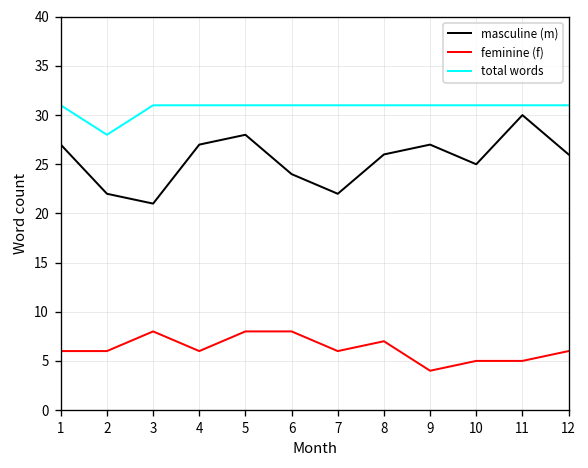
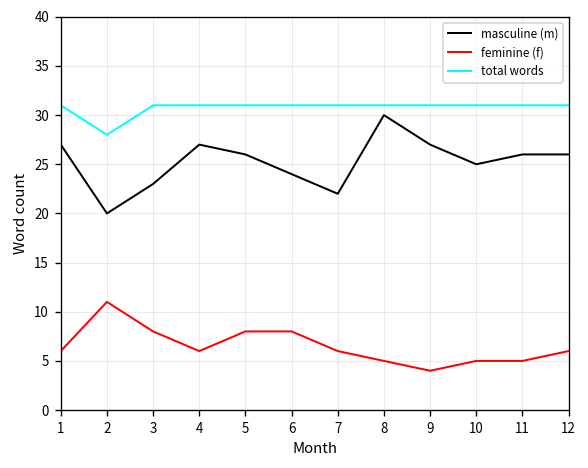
  {
    "masculine (m)": {
      "1": 27,
-     "2": 22,
-     "3": 21,
+     "2": 20,
+     "3": 23,
      "4": 27,
-     "5": 28,
+     "5": 26,
      "6": 24,
      "7": 22,
-     "8": 26,
+     "8": 30,
      "9": 27,
      "10": 25,
-     "11": 30,
+     "11": 26,
      "12": 26
    },
    "feminine (f)": {
      "1": 6,
-     "2": 6,
+     "2": 11,
      "3": 8,
      "4": 6,
      "5": 8,
      "6": 8,
      "7": 6,
-     "8": 7,
+     "8": 5,
      "9": 4,
      "10": 5,
      "11": 5,
      "12": 6
    },
    "total words": {
      "1": 31,
      "2": 28,
      "3": 31,
      "4": 31,
      "5": 31,
      "6": 31,
      "7": 31,
      "8": 31,
      "9": 31,
      "10": 31,
      "11": 31,
      "12": 31
    }
  }
